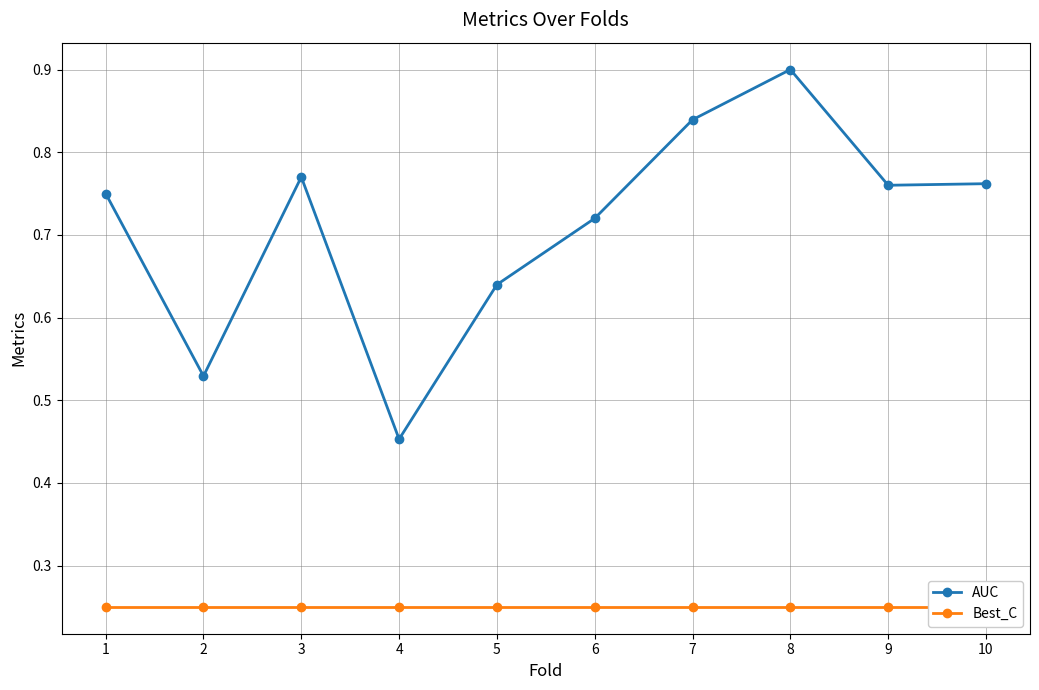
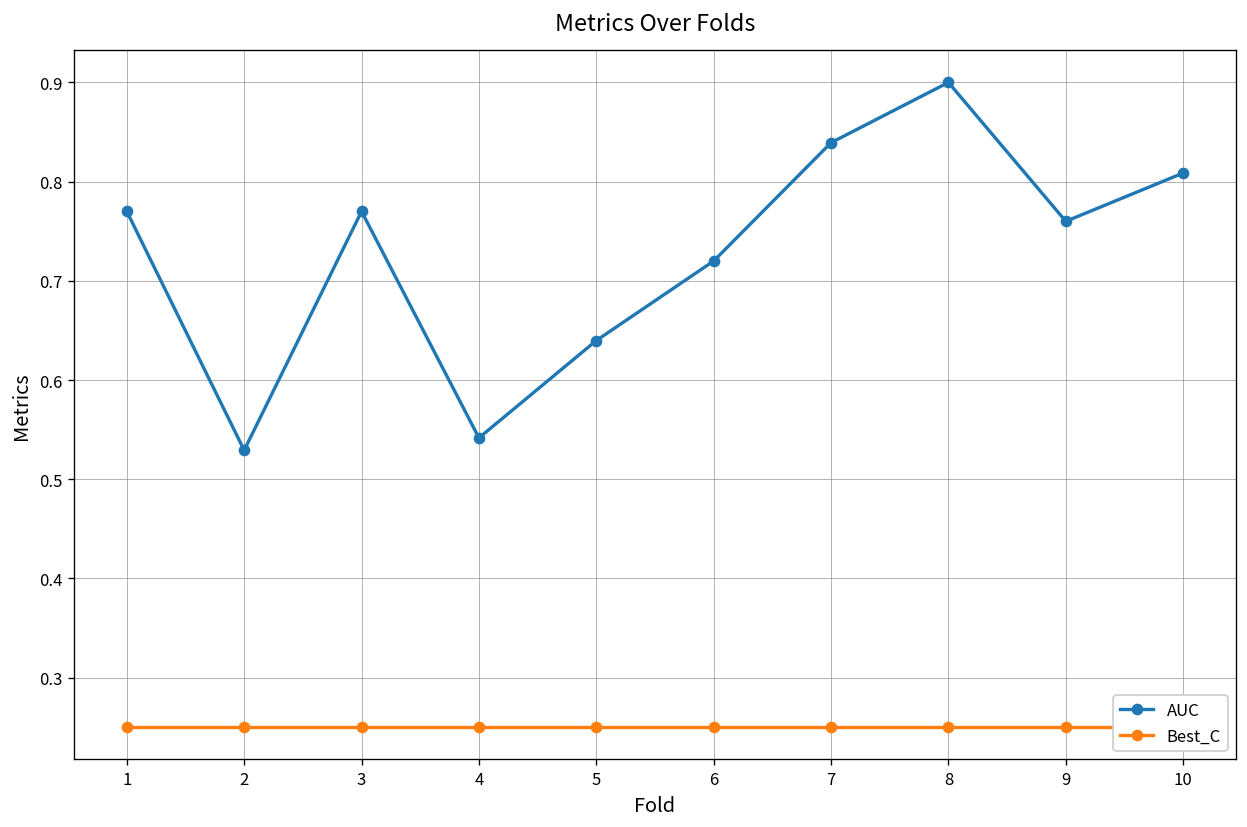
  {
    "AUC": {
-     "1": 0.75,
+     "1": 0.77,
      "2": 0.53,
      "3": 0.77,
-     "4": 0.45,
+     "4": 0.54,
      "5": 0.64,
      "6": 0.72,
      "7": 0.84,
      "8": 0.90,
      "9": 0.76,
-     "10": 0.76
+     "10": 0.81
    },
    "Best_C": {
      "1": 0.25,
      "2": 0.25,
      "3": 0.25,
      "4": 0.25,
      "5": 0.25,
      "6": 0.25,
      "7": 0.25,
      "8": 0.25,
      "9": 0.25
    }
  }
